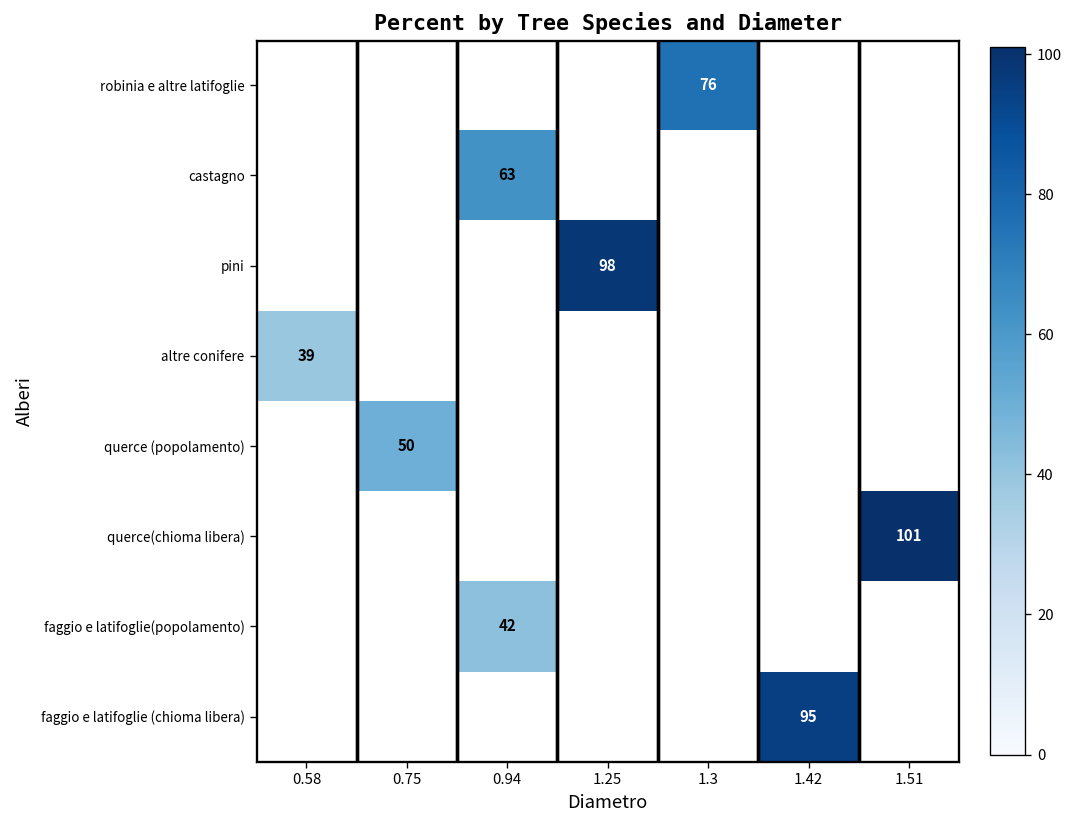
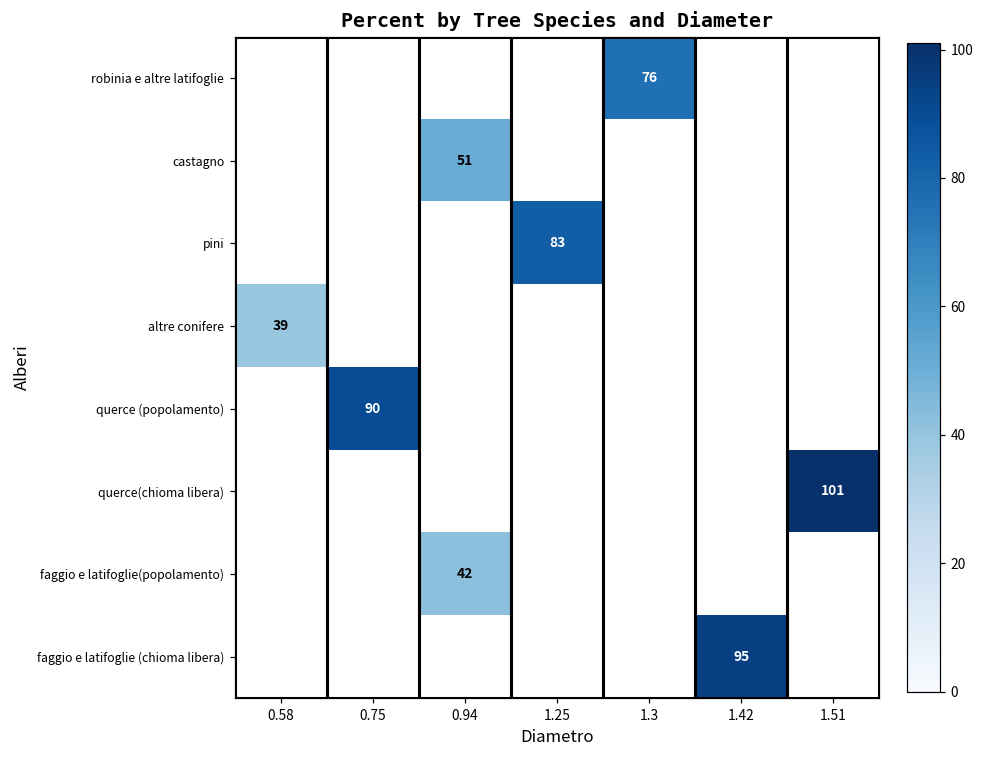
  {
    "robinia e altre latifoglie": {
      "1.3": 76
    },
    "castagno": {
-     "0.94": 63
+     "0.94": 51
    },
    "pini": {
-     "1.25": 98
+     "1.25": 83
    },
    "altre conifere": {
      "0.58": 39
    },
    "querce (popolamento)": {
-     "0.75": 50
+     "0.75": 90
    },
    "querce(chioma libera)": {
      "1.51": 101
    },
    "faggio e latifoglie(popolamento)": {
      "0.94": 42
    },
    "faggio e latifoglie (chioma libera)": {
      "1.42": 95
    }
  }
